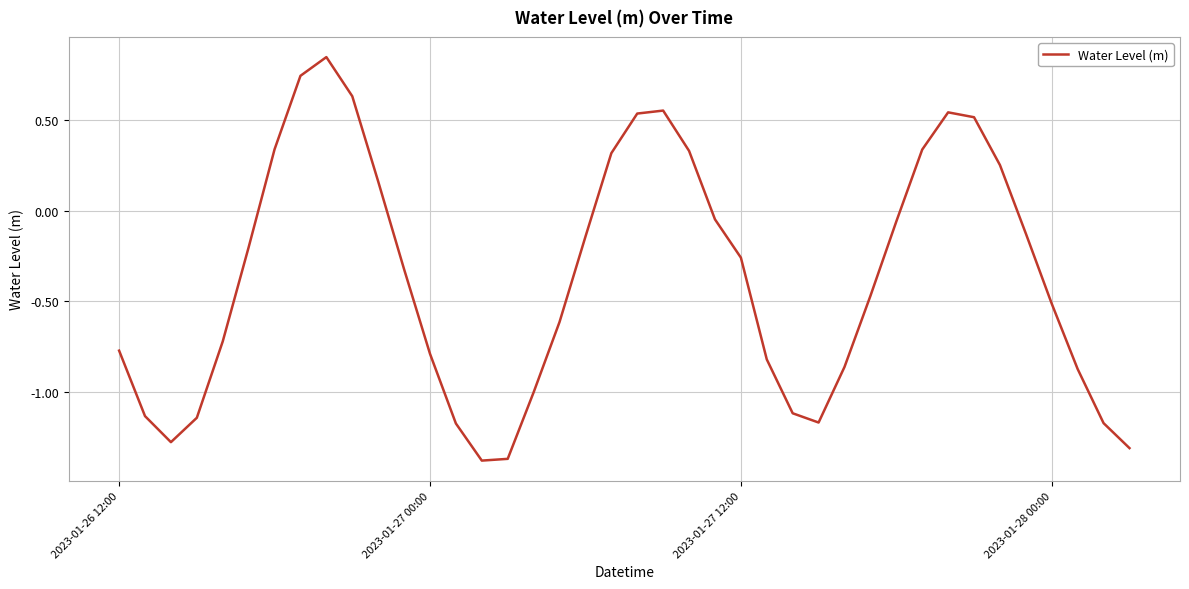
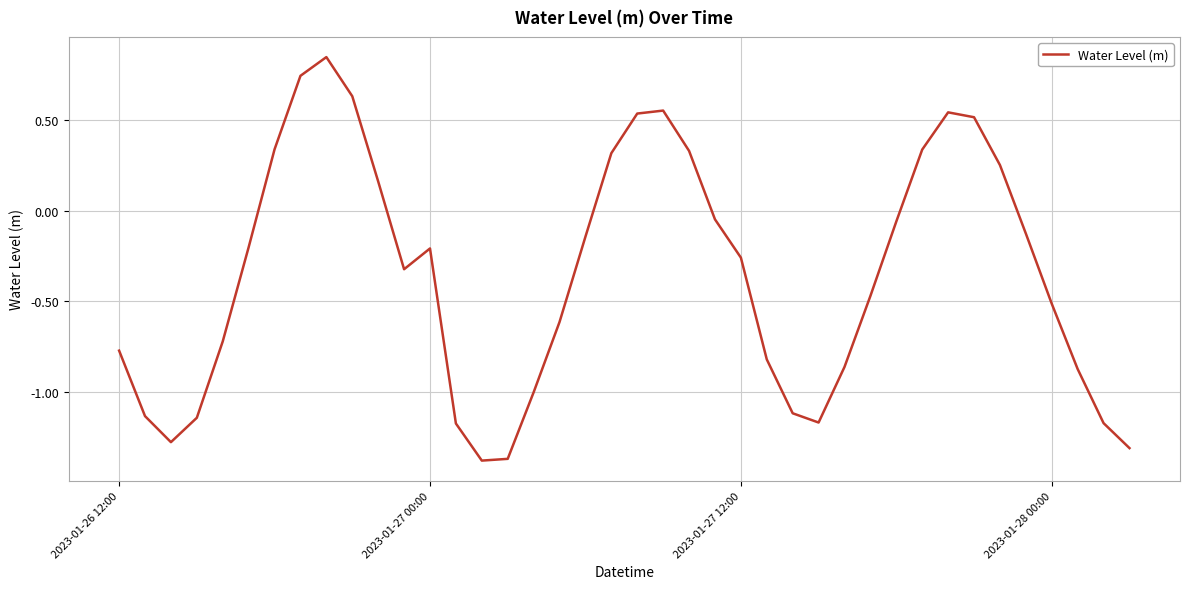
  {
    "2023-01-26 12:00": -0.77,
-   "2023-01-27 00:00": -0.79,
+   "2023-01-27 00:00": -0.21,
    "2023-01-27 12:00": -0.26,
    "2023-01-28 00:00": -0.51
  }
